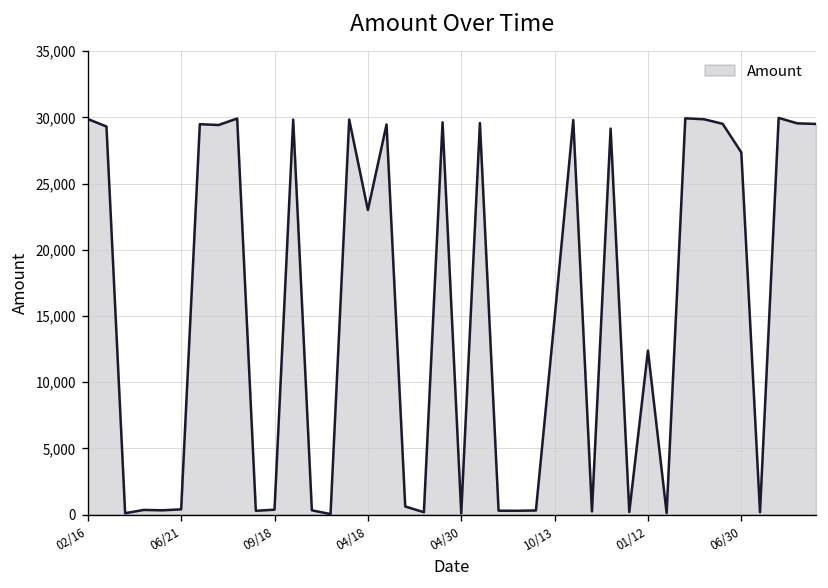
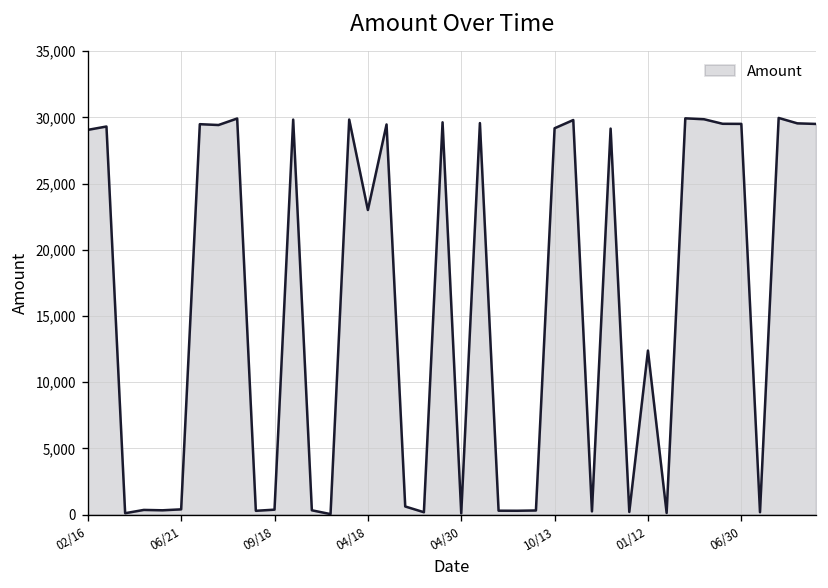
  {
-   "02/16": "29,900",
+   "02/16": "29,100",
    "06/21": "400",
    "09/18": "400",
    "04/18": "23,000",
    "04/30": "100",
-   "10/13": "14,800",
+   "10/13": "29,200",
    "01/12": "12,400",
-   "06/30": "27,400"
+   "06/30": "29,500"
  }
